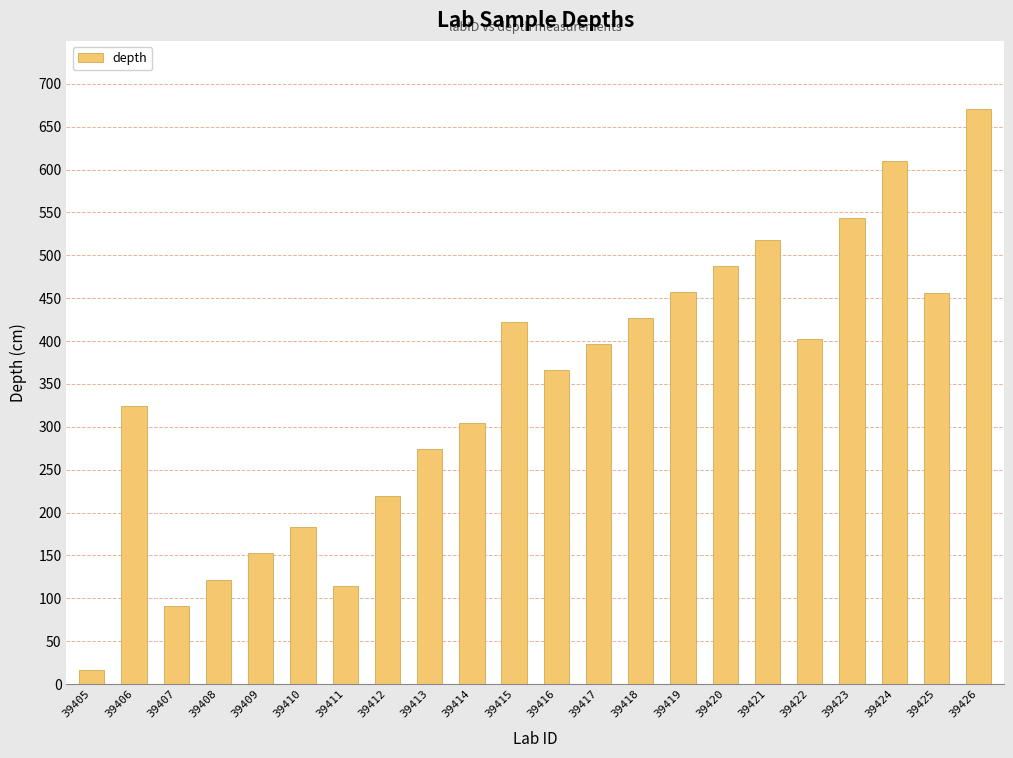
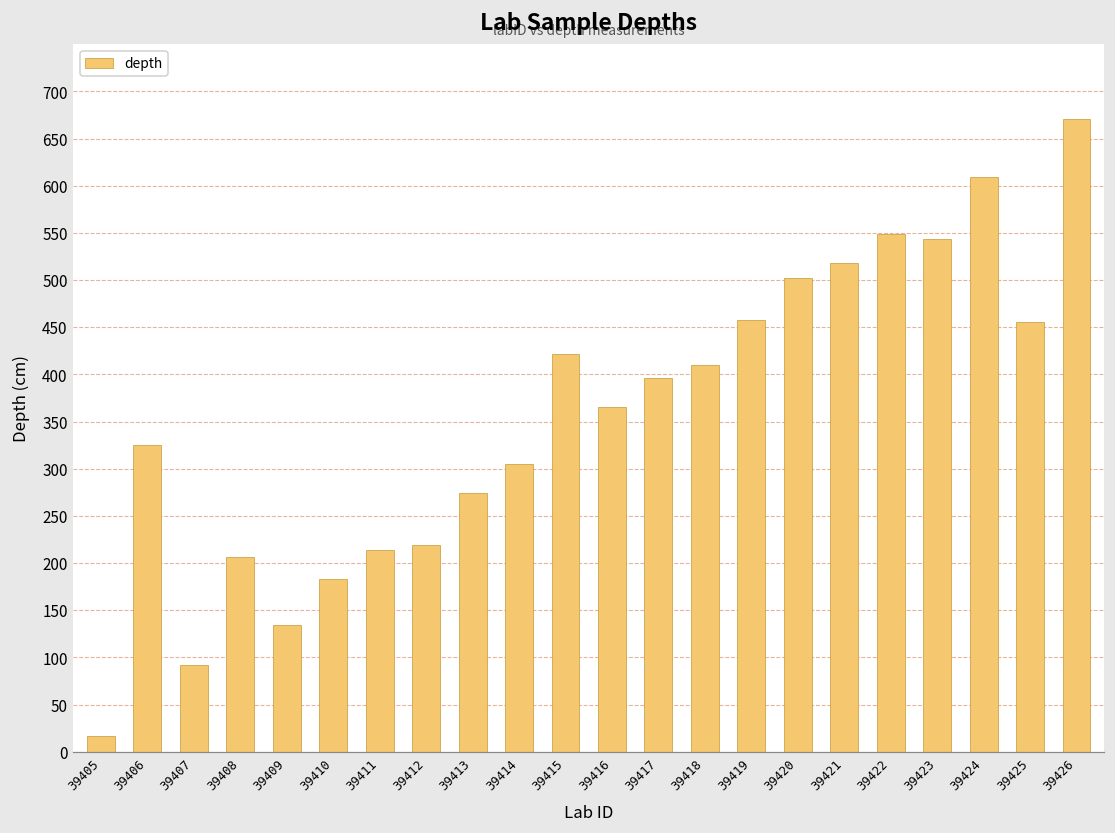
  {
    "39405": 20,
    "39406": 320,
    "39407": 90,
-   "39408": 120,
-   "39409": 150,
+   "39408": 210,
+   "39409": 130,
    "39410": 180,
-   "39411": 110,
+   "39411": 210,
    "39412": 220,
    "39413": 270,
    "39414": 300,
    "39415": 420,
    "39416": 370,
    "39417": 400,
-   "39418": 430,
+   "39418": 410,
    "39419": 460,
-   "39420": 490,
+   "39420": 500,
    "39421": 520,
-   "39422": 400,
+   "39422": 550,
    "39423": 540,
    "39424": 610,
    "39425": 460,
    "39426": 670
  }
